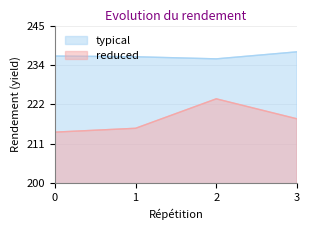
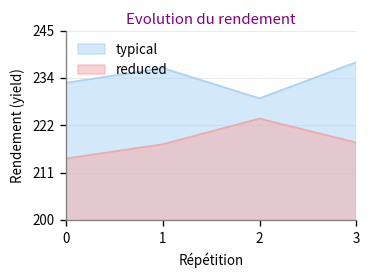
  {
    "typical": {
-     "0": 236,
+     "0": 233,
      "1": 236,
-     "2": 236,
+     "2": 229,
      "3": 238
    },
    "reduced": {
      "0": 215,
-     "1": 216,
+     "1": 218,
      "2": 224,
      "3": 218
    }
  }
